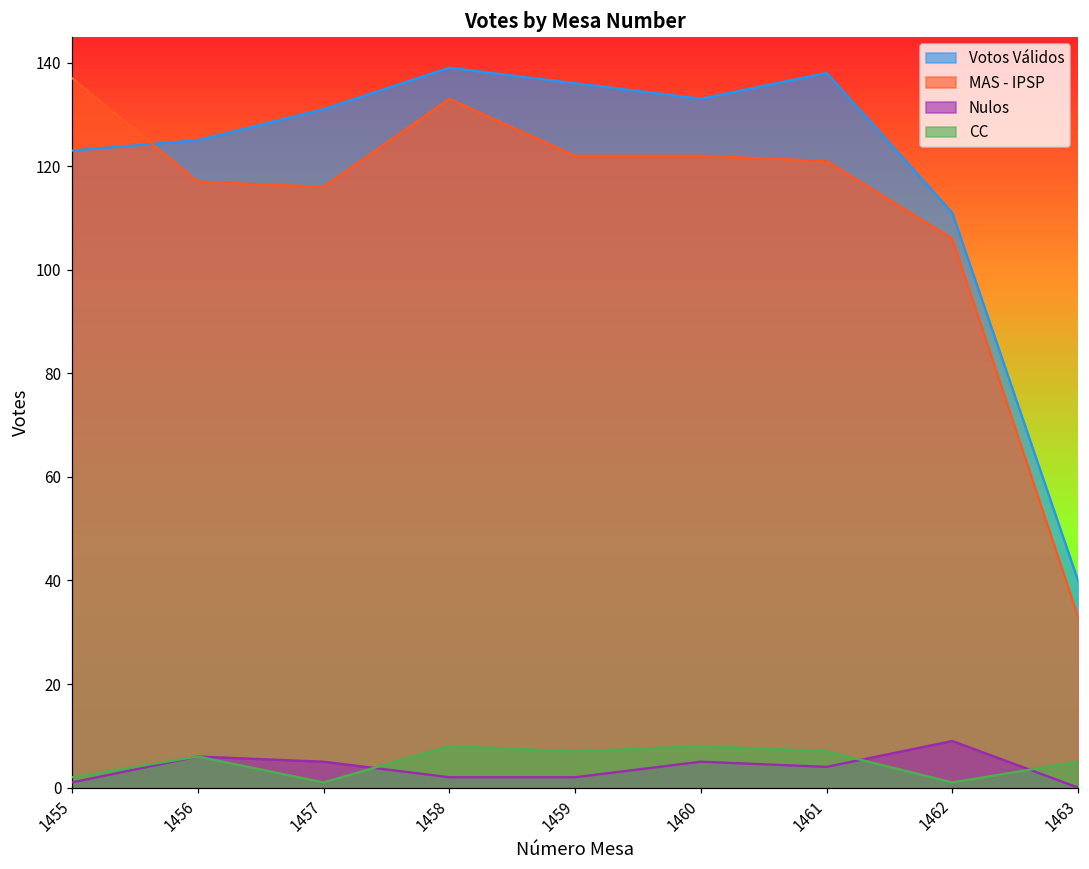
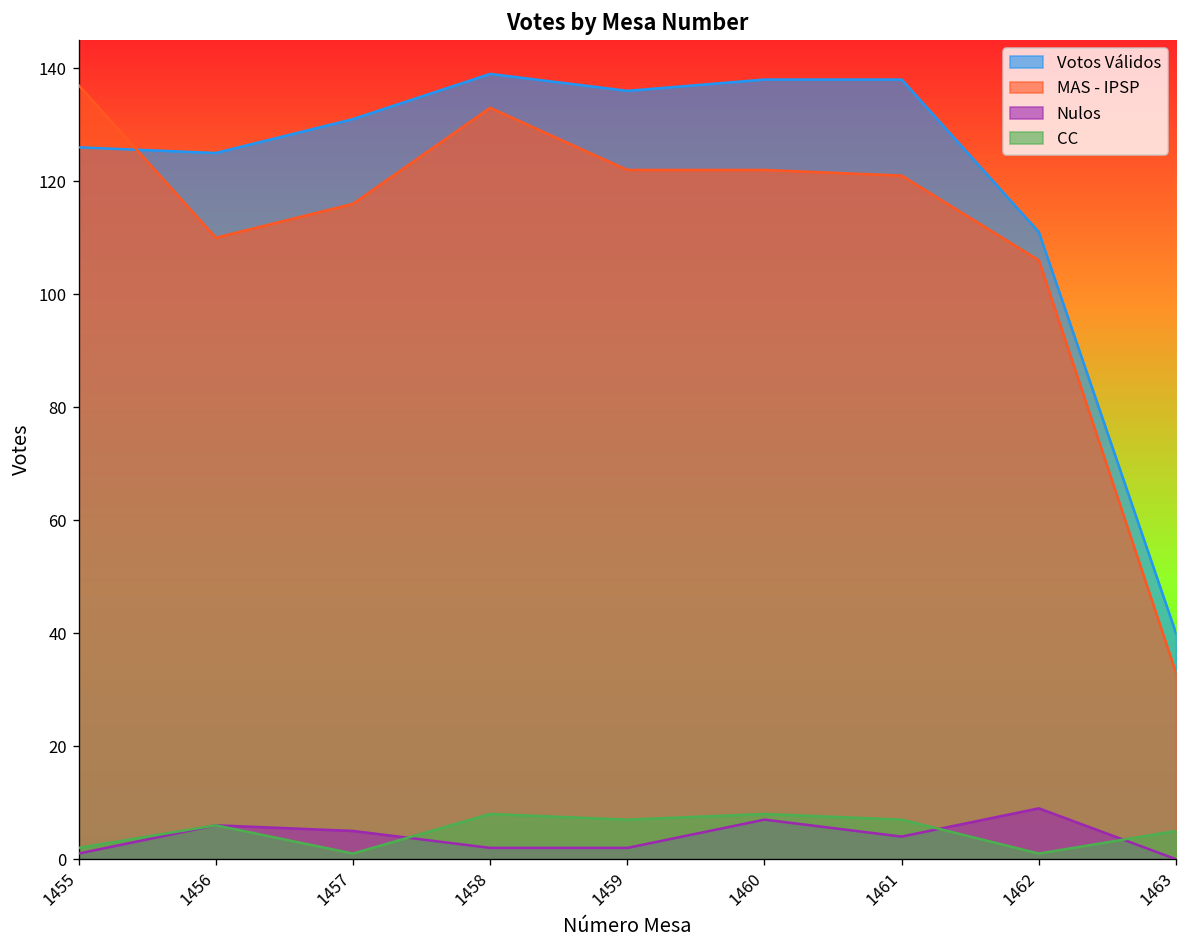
  {
    "Votos Válidos": {
-     "1455": 123,
+     "1455": 126,
      "1456": 125,
      "1457": 131,
      "1458": 139,
      "1459": 136,
-     "1460": 133,
+     "1460": 138,
      "1461": 138,
      "1462": 111,
      "1463": 40
    },
    "MAS - IPSP": {
      "1455": 137,
-     "1456": 117,
+     "1456": 110,
      "1457": 116,
      "1458": 133,
      "1459": 122,
      "1460": 122,
      "1461": 121,
      "1462": 106,
      "1463": 33
    },
    "Nulos": {
      "1455": 1,
      "1457": 5,
      "1458": 2,
      "1459": 2,
-     "1460": 5,
+     "1460": 7,
      "1461": 4,
      "1462": 9,
      "1463": 0
    },
    "CC": {
      "1455": 2,
      "1457": 1,
      "1458": 8,
      "1459": 7,
      "1460": 8,
      "1461": 7,
      "1462": 1,
      "1463": 5
    }
  }
